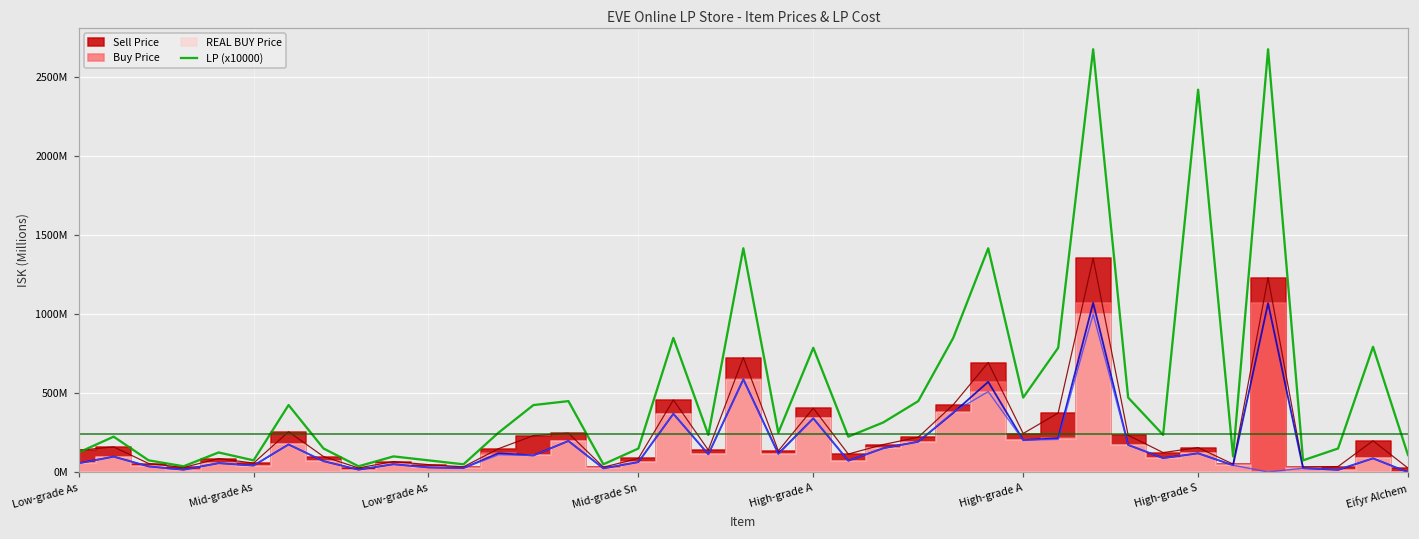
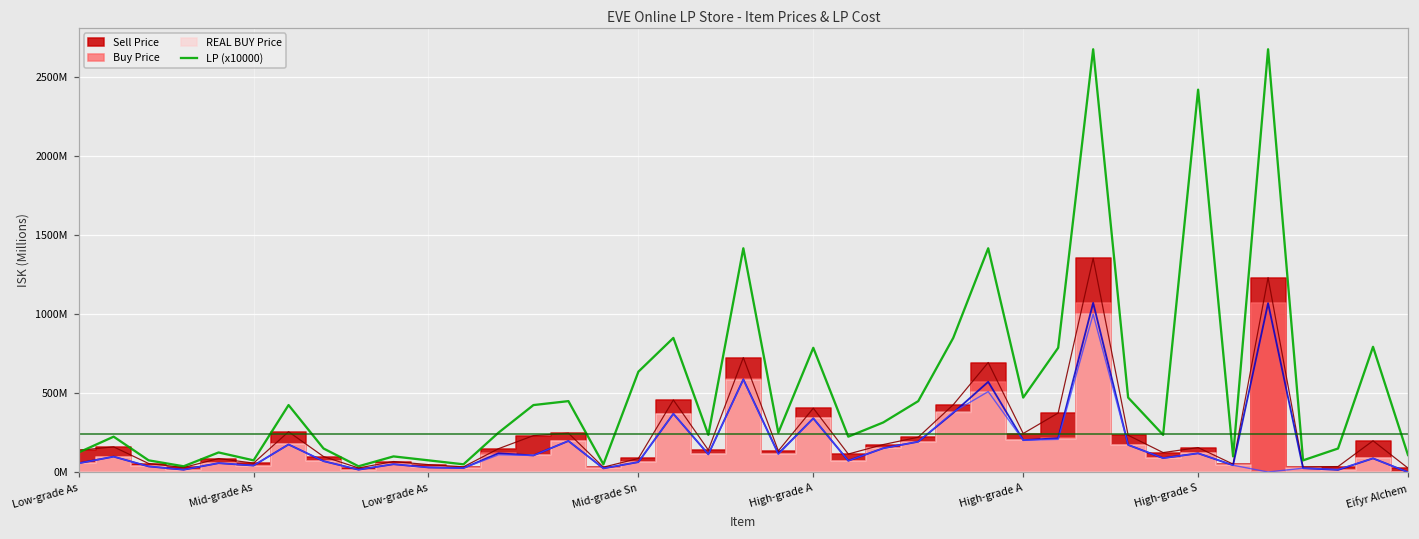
  {
    "LP (x10000)": {
-     "Mid-grade Sn": 150000000,
+     "Mid-grade Sn": 640000000,
      "High-grade S": 2420000000,
      "Eifyr Alchem": 110000000
    }
  }
